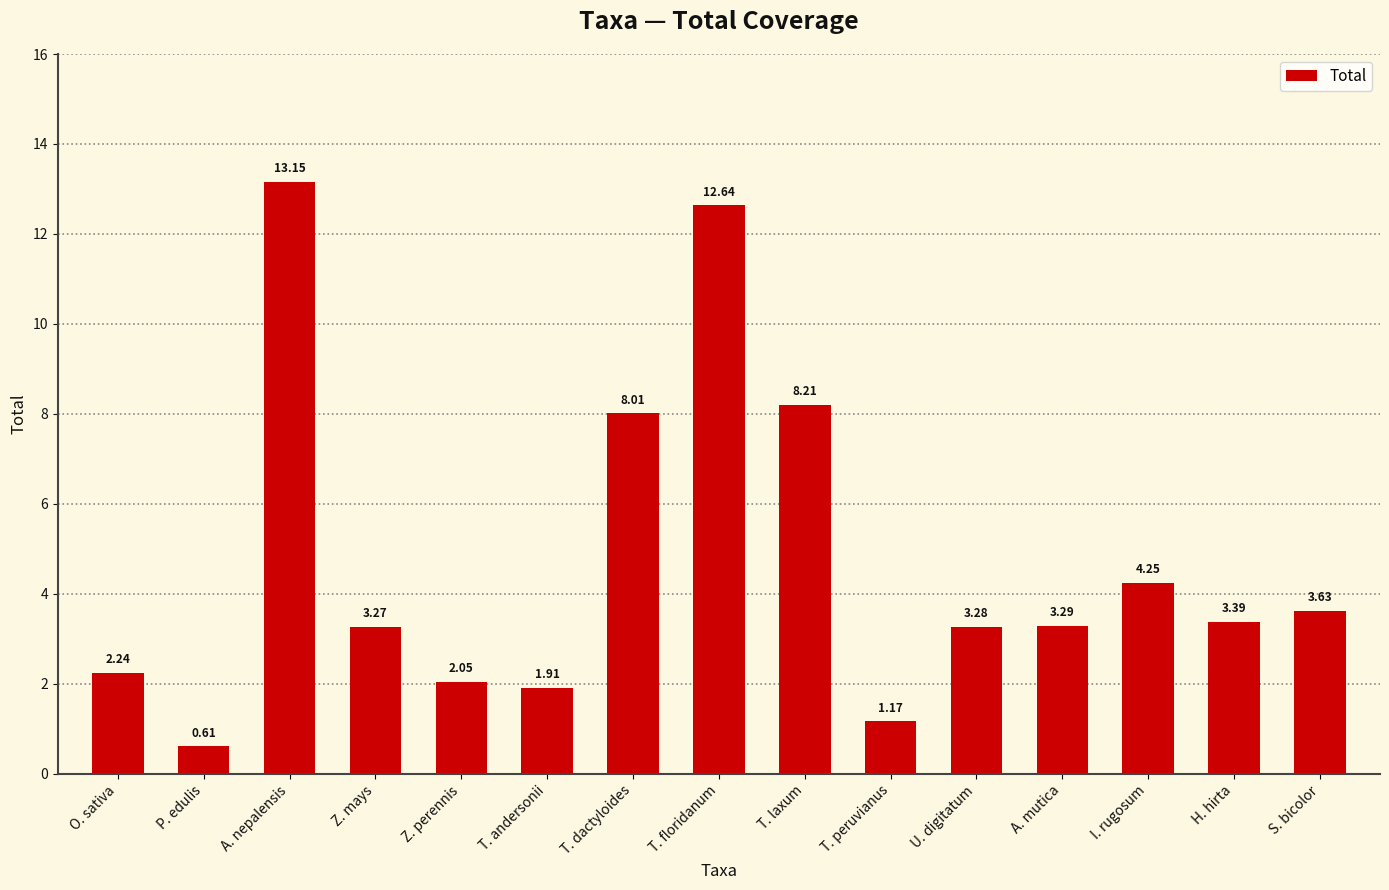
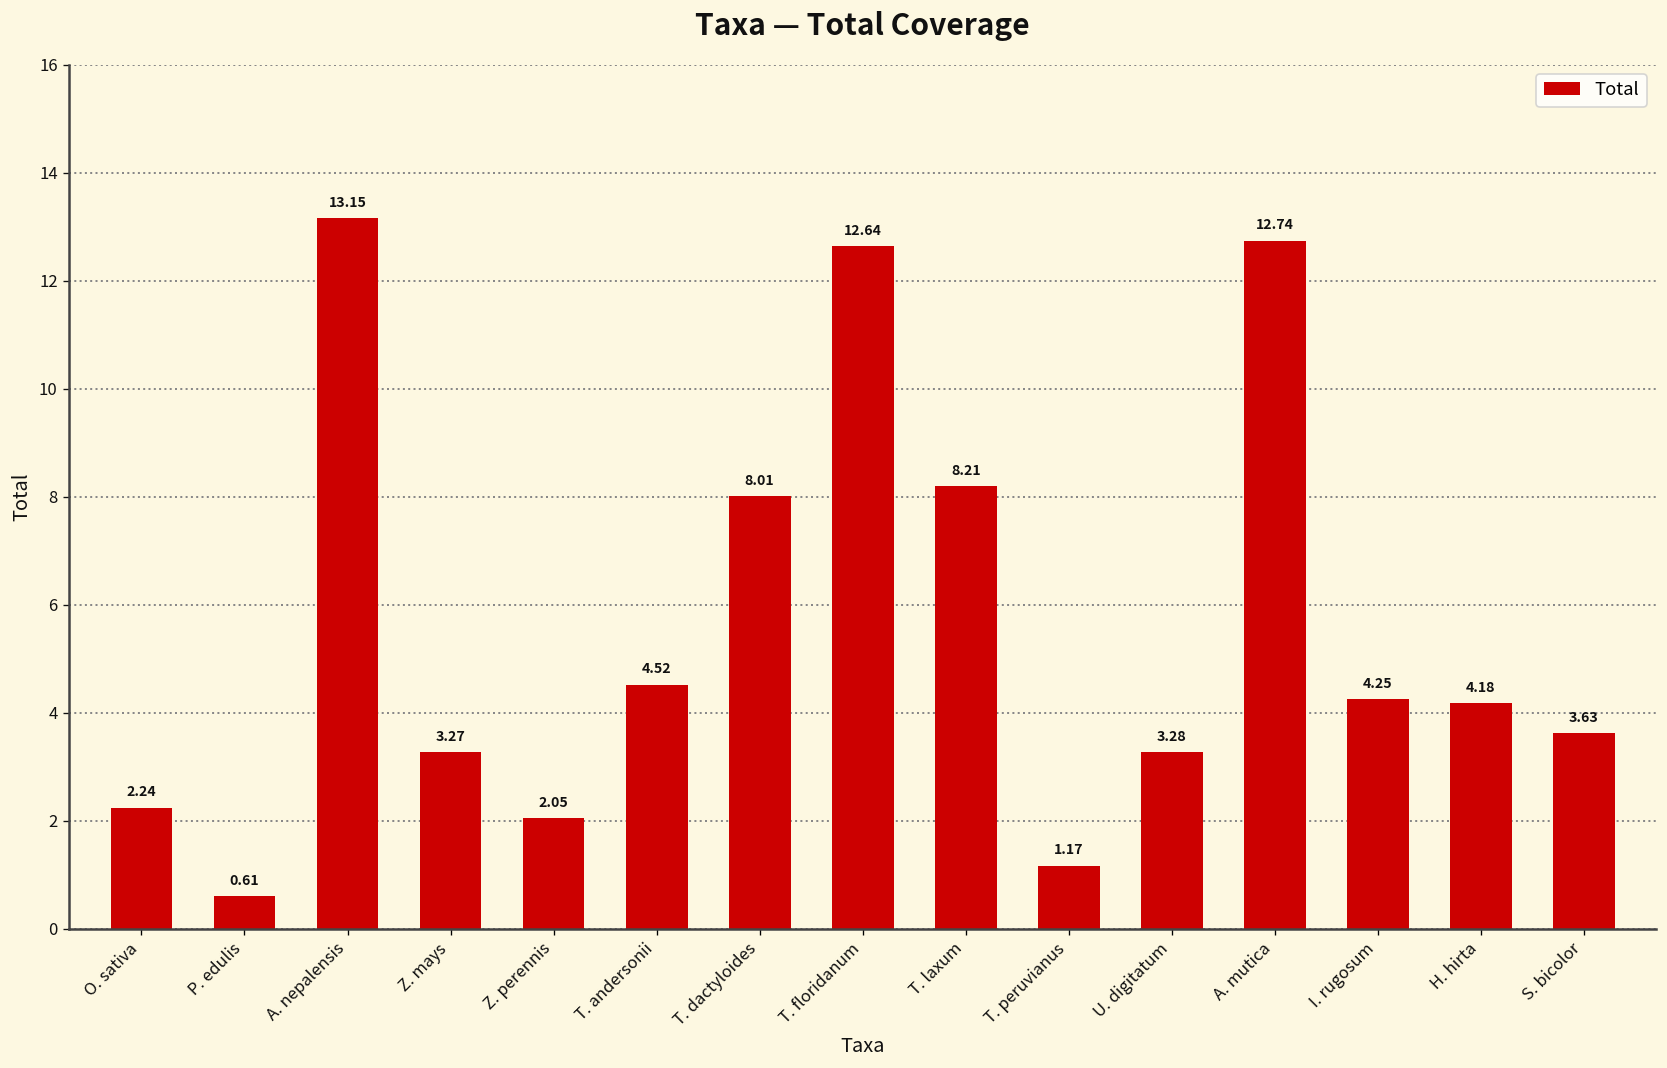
  {
    "O. sativa": 2.24,
    "P. edulis": 0.61,
    "A. nepalensis": 13.15,
    "Z. mays": 3.27,
    "Z. perennis": 2.05,
-   "T. andersonii": 1.91,
+   "T. andersonii": 4.52,
    "T. dactyloides": 8.01,
    "T. floridanum": 12.64,
    "T. laxum": 8.21,
    "T. peruvianus": 1.17,
    "U. digitatum": 3.28,
-   "A. mutica": 3.29,
+   "A. mutica": 12.74,
    "I. rugosum": 4.25,
-   "H. hirta": 3.39,
+   "H. hirta": 4.18,
    "S. bicolor": 3.63
  }
